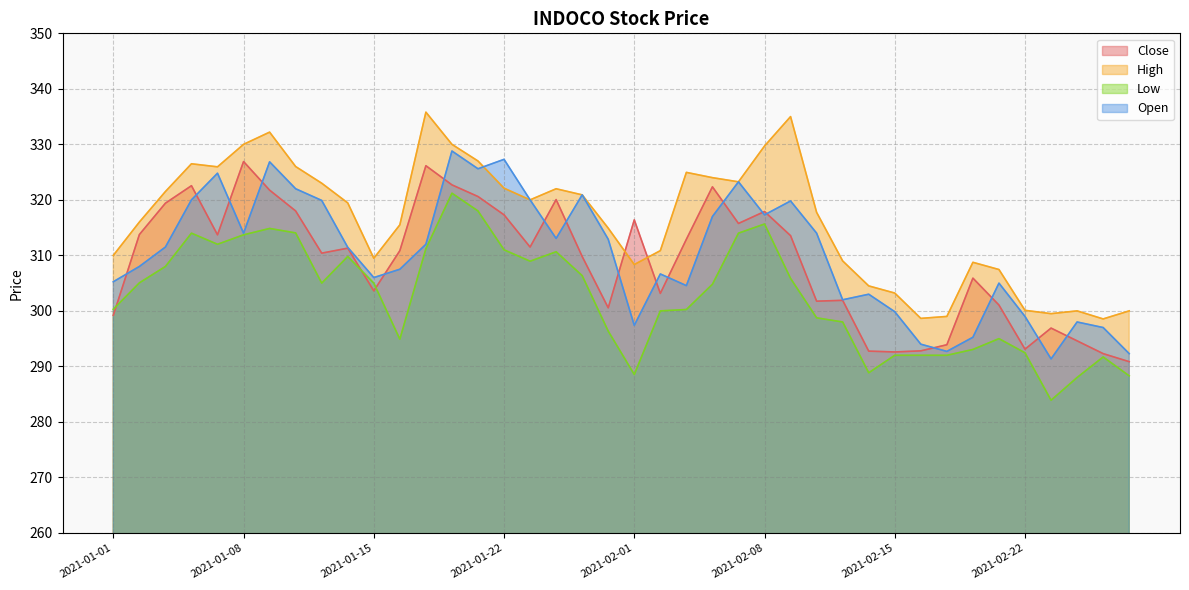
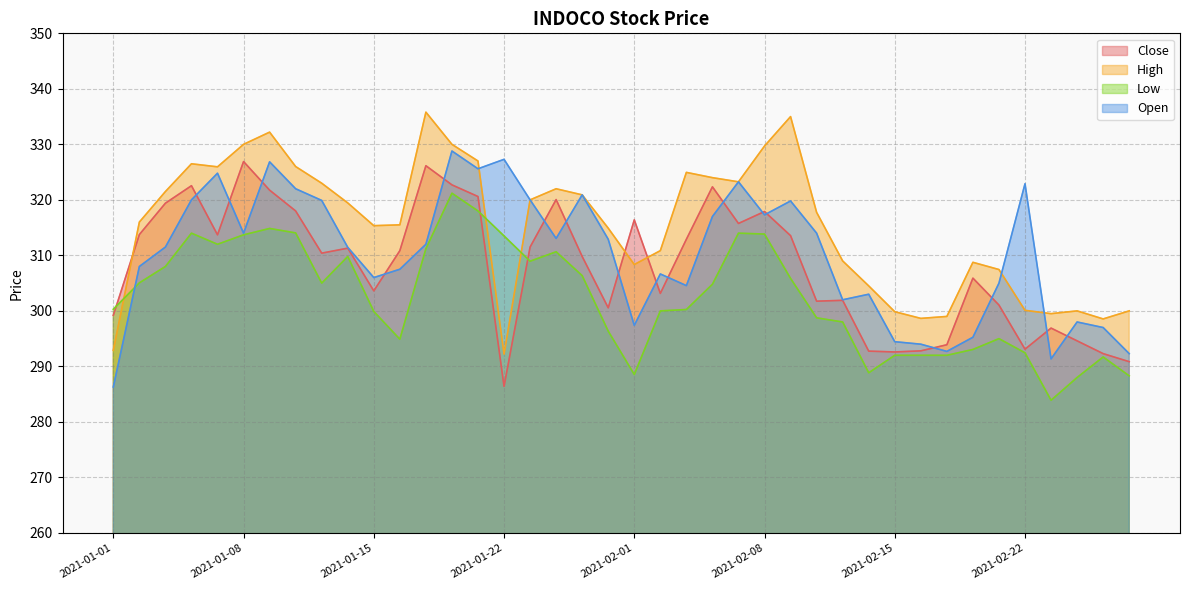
  {
    "Close": {
      "2021-01-01": 299,
      "2021-01-08": 327,
      "2021-01-15": 304,
-     "2021-01-22": 317,
+     "2021-01-22": 286,
      "2021-02-01": 316,
      "2021-02-08": 318,
      "2021-02-15": 293,
      "2021-02-22": 293
    },
    "High": {
-     "2021-01-01": 310,
+     "2021-01-01": 293,
      "2021-01-08": 330,
-     "2021-01-15": 309,
-     "2021-01-22": 322,
+     "2021-01-15": 315,
+     "2021-01-22": 292,
      "2021-02-01": 308,
      "2021-02-08": 330,
-     "2021-02-15": 303,
+     "2021-02-15": 300,
      "2021-02-22": 300
    },
    "Low": {
      "2021-01-01": 300,
-     "2021-01-15": 305,
-     "2021-01-22": 311,
+     "2021-01-15": 300,
+     "2021-01-22": 314,
      "2021-02-01": 289,
-     "2021-02-08": 316,
+     "2021-02-08": 314,
      "2021-02-15": 292,
      "2021-02-22": 292
    },
    "Open": {
-     "2021-01-01": 305,
+     "2021-01-01": 286,
      "2021-01-15": 306,
      "2021-01-22": 327,
      "2021-02-01": 297,
      "2021-02-08": 317,
-     "2021-02-15": 300,
-     "2021-02-22": 299
+     "2021-02-15": 294,
+     "2021-02-22": 323
    }
  }
